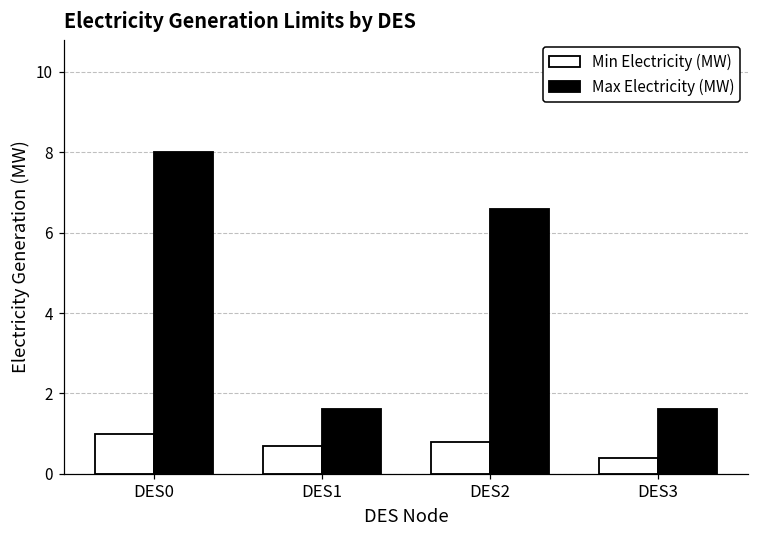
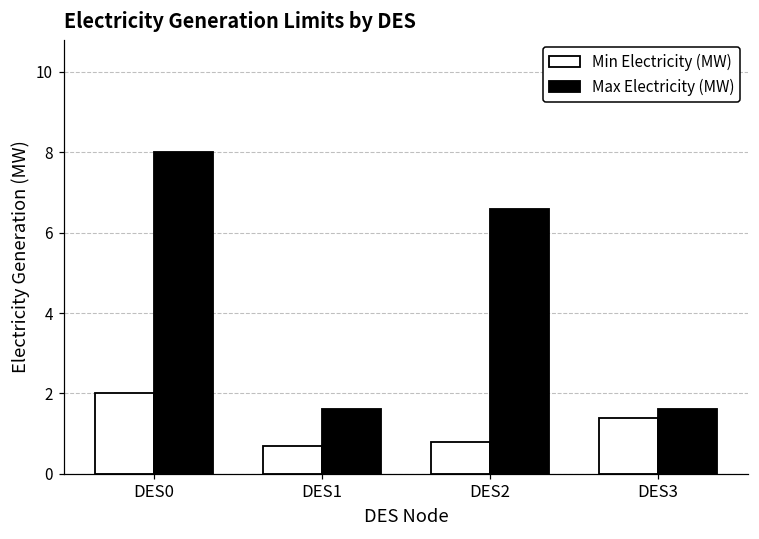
  {
    "Min Electricity (MW)": {
-     "DES0": 1,
+     "DES0": 2,
      "DES1": 0.7,
      "DES2": 0.8,
-     "DES3": 0.4
+     "DES3": 1.4
    },
    "Max Electricity (MW)": {
      "DES0": 8.0,
      "DES1": 1.6,
      "DES2": 6.6,
      "DES3": 1.6
    }
  }
